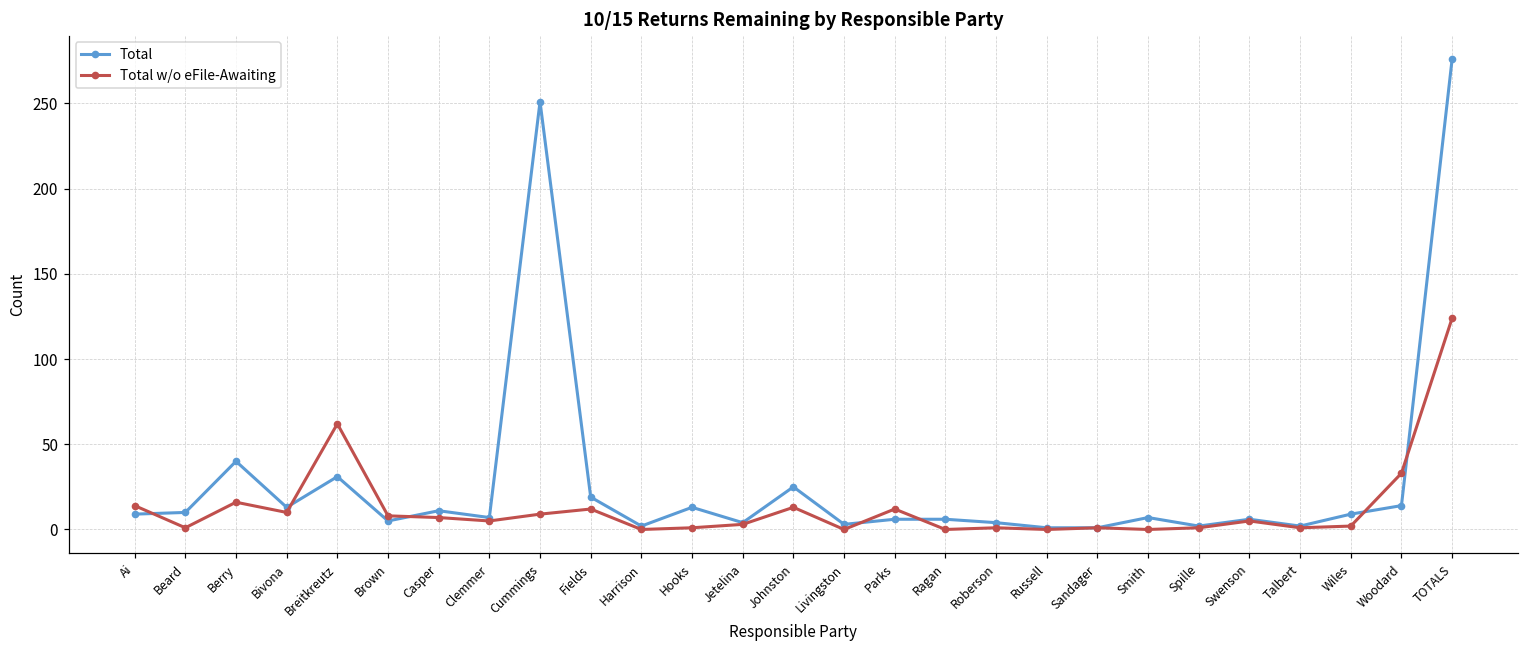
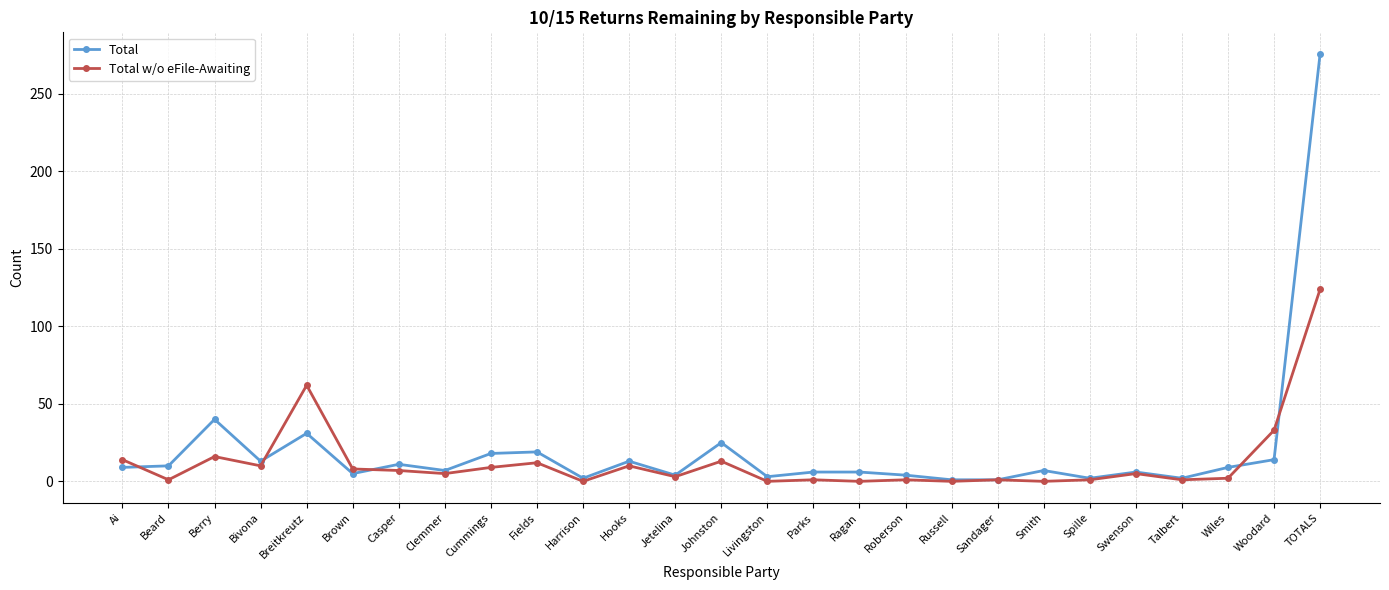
  {
    "Total": {
      "Ai": 9,
      "Beard": 10,
      "Berry": 40,
      "Bivona": 13,
      "Breitkreutz": 31,
      "Brown": 5,
      "Casper": 11,
      "Clemmer": 7,
-     "Cummings": 251,
+     "Cummings": 18,
      "Fields": 19,
      "Harrison": 2,
      "Hooks": 13,
      "Johnston": 25,
      "Livingston": 3,
      "Parks": 6,
      "Ragan": 6,
      "Roberson": 4,
      "Smith": 7,
      "Wiles": 9,
      "Woodard": 14,
      "TOTALS": 276
    },
    "Total w/o eFile-Awaiting": {
      "Ai": 14,
      "Beard": 1,
      "Berry": 16,
      "Bivona": 10,
      "Breitkreutz": 62,
      "Brown": 8,
      "Casper": 7,
      "Clemmer": 5,
      "Cummings": 9,
      "Fields": 12,
      "Harrison": 0,
-     "Hooks": 1,
+     "Hooks": 10,
      "Johnston": 13,
      "Livingston": 0,
-     "Parks": 12,
+     "Parks": 1,
      "Ragan": 0,
      "Roberson": 1,
      "Smith": 0,
      "Wiles": 2,
      "Woodard": 33,
      "TOTALS": 124
    }
  }
